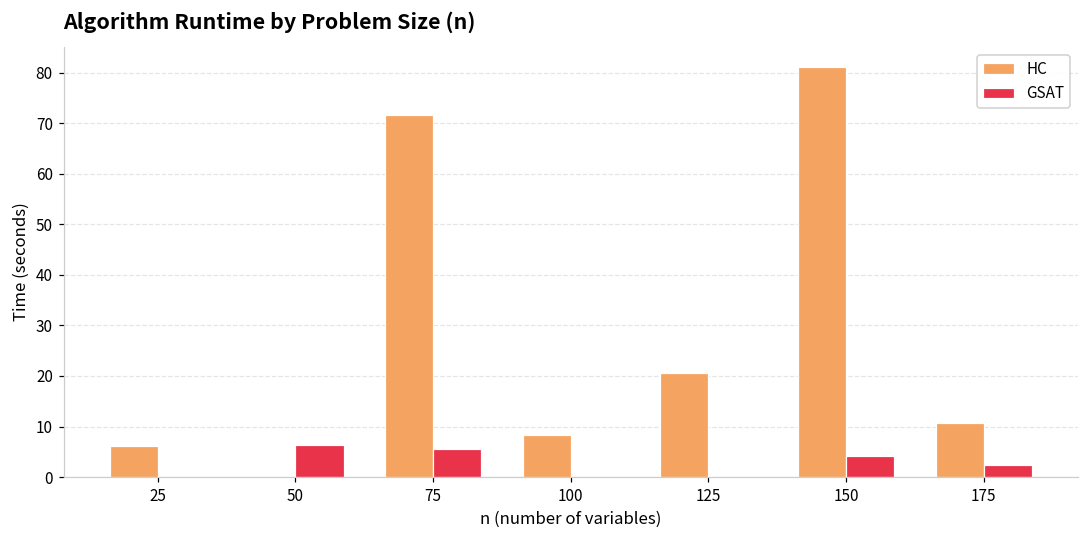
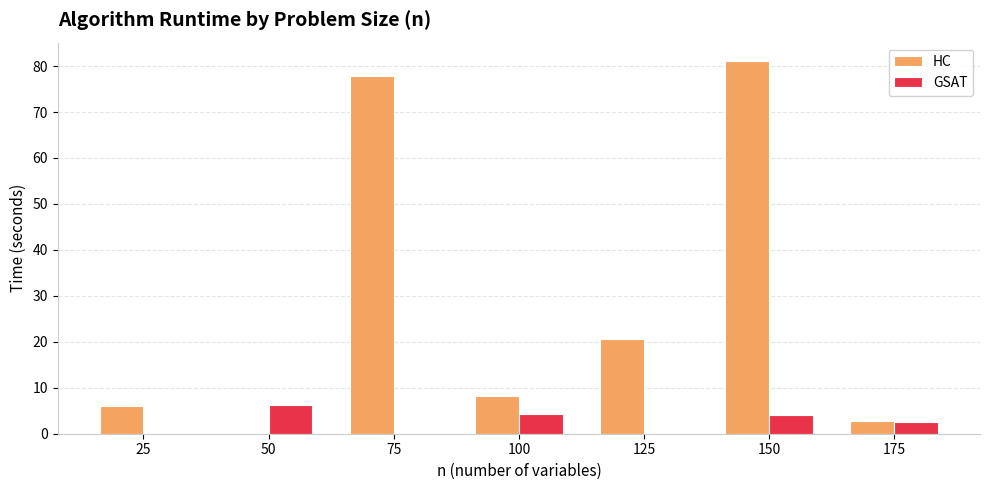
  {
    "HC": {
      "25": 6,
-     "75": 72,
+     "75": 78,
      "100": 8,
      "125": 21,
      "150": 81,
-     "175": 11
+     "175": 3
    },
    "GSAT": {
      "25": 0,
      "50": 6,
-     "75": 6,
-     "100": 0,
+     "75": 0,
+     "100": 4,
      "150": 4,
      "175": 2
    }
  }
